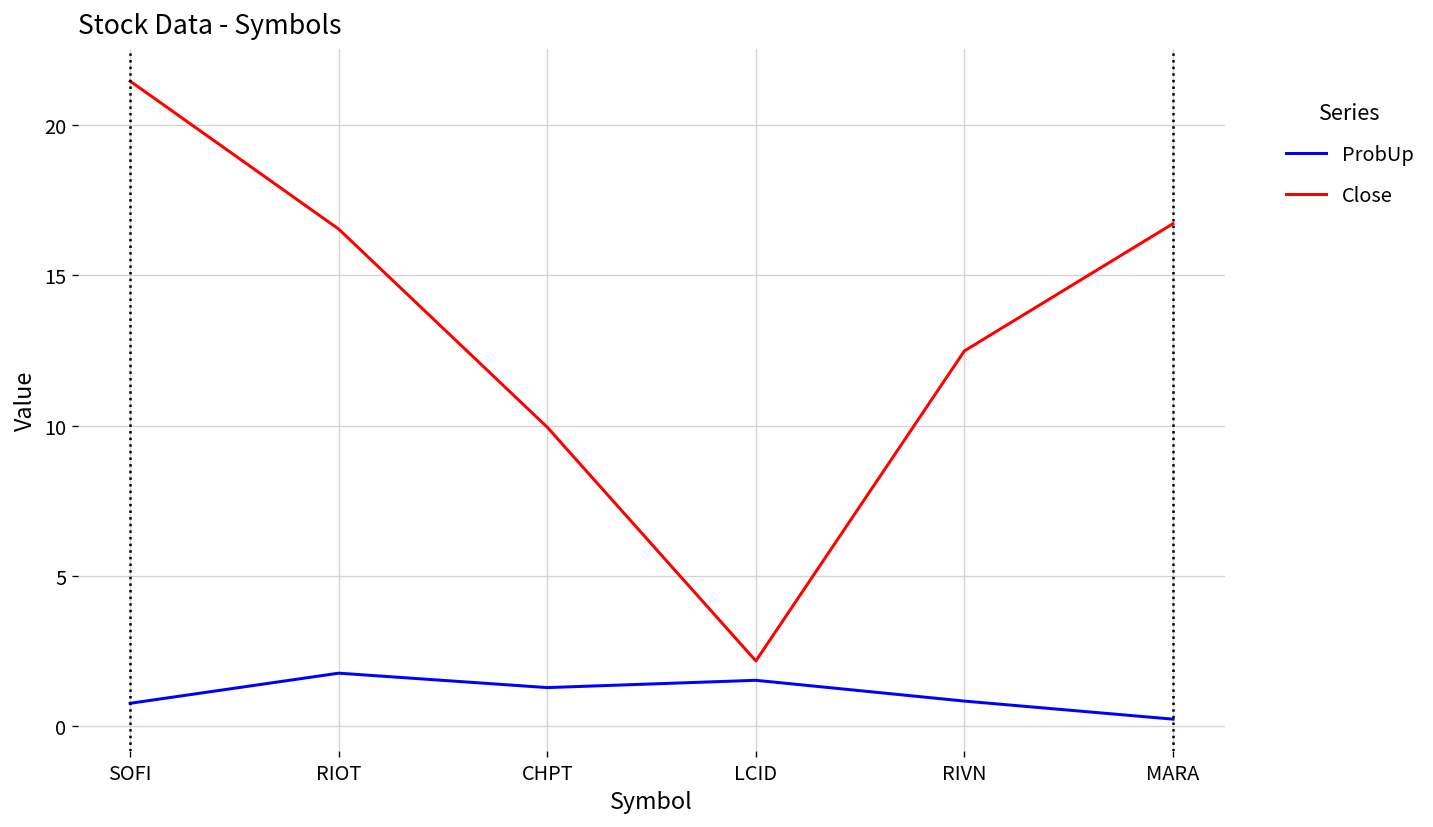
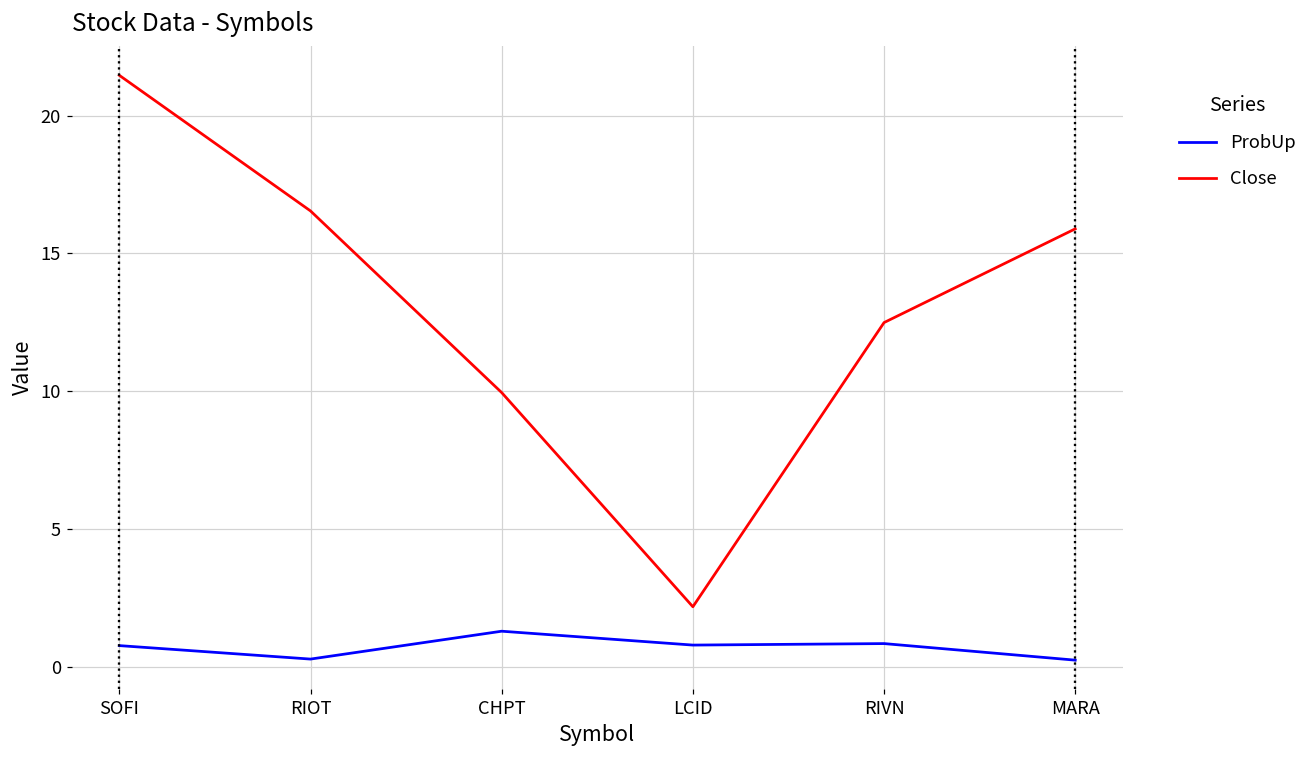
  {
    "ProbUp": {
      "SOFI": 0.8,
-     "RIOT": 1.8,
+     "RIOT": 0.3,
      "CHPT": 1.3,
-     "LCID": 1.5,
+     "LCID": 0.8,
      "RIVN": 0.8,
      "MARA": 0.2
    },
    "Close": {
      "SOFI": 21.5,
      "RIOT": 16.5,
      "CHPT": 10.0,
      "LCID": 2.2,
      "RIVN": 12.5,
-     "MARA": 16.7
+     "MARA": 15.9
    }
  }
